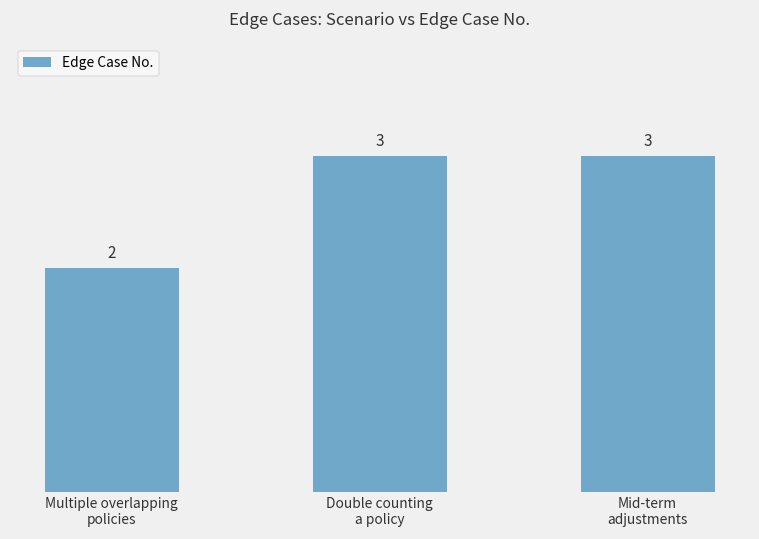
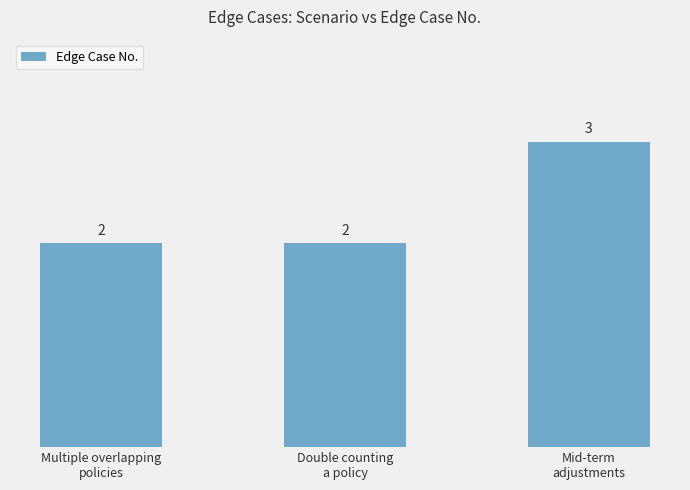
  {
    "Multiple overlapping policies": 2,
-   "Double counting a policy": 3,
+   "Double counting a policy": 2,
    "Mid-term adjustments": 3
  }
